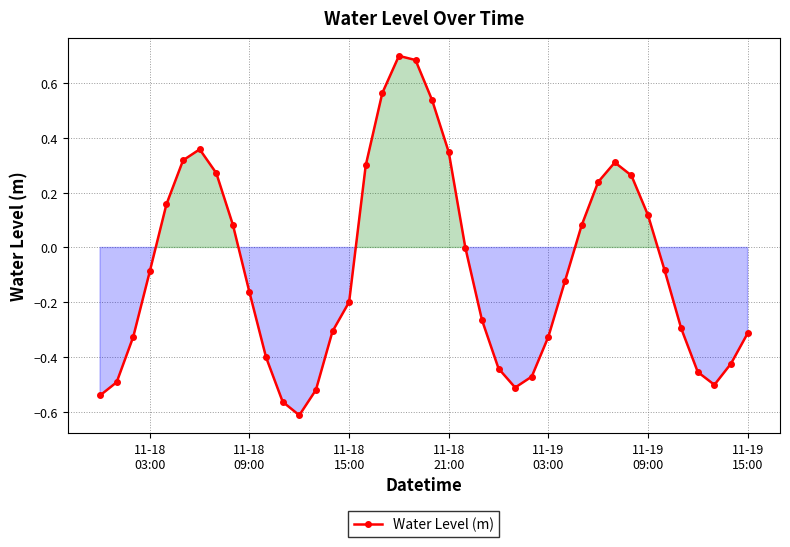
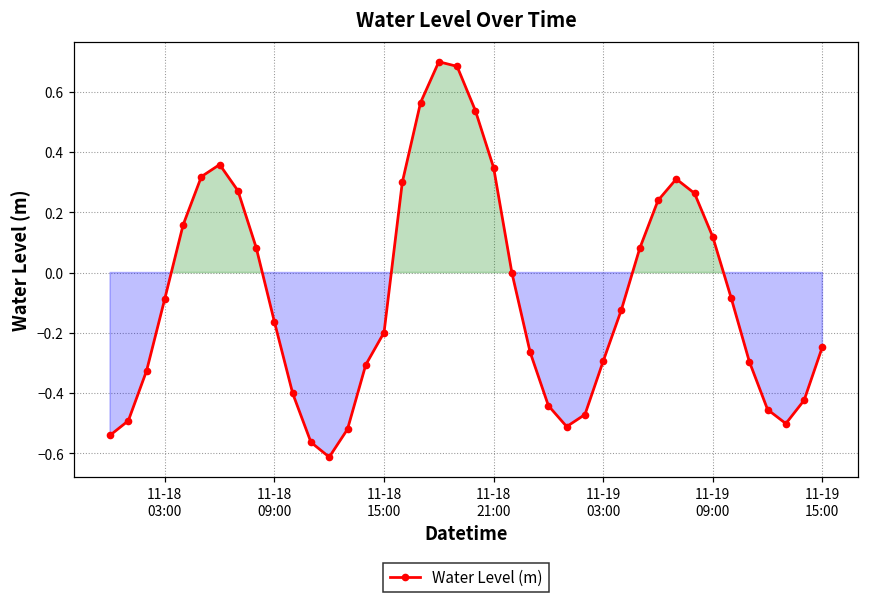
  {
    "11-18 03:00": -0.09,
    "11-18 09:00": -0.16,
    "11-18 15:00": -0.20,
    "11-18 21:00": 0.35,
-   "11-19 03:00": -0.33,
+   "11-19 03:00": -0.29,
    "11-19 09:00": 0.12,
-   "11-19 15:00": -0.31
+   "11-19 15:00": -0.25
  }
